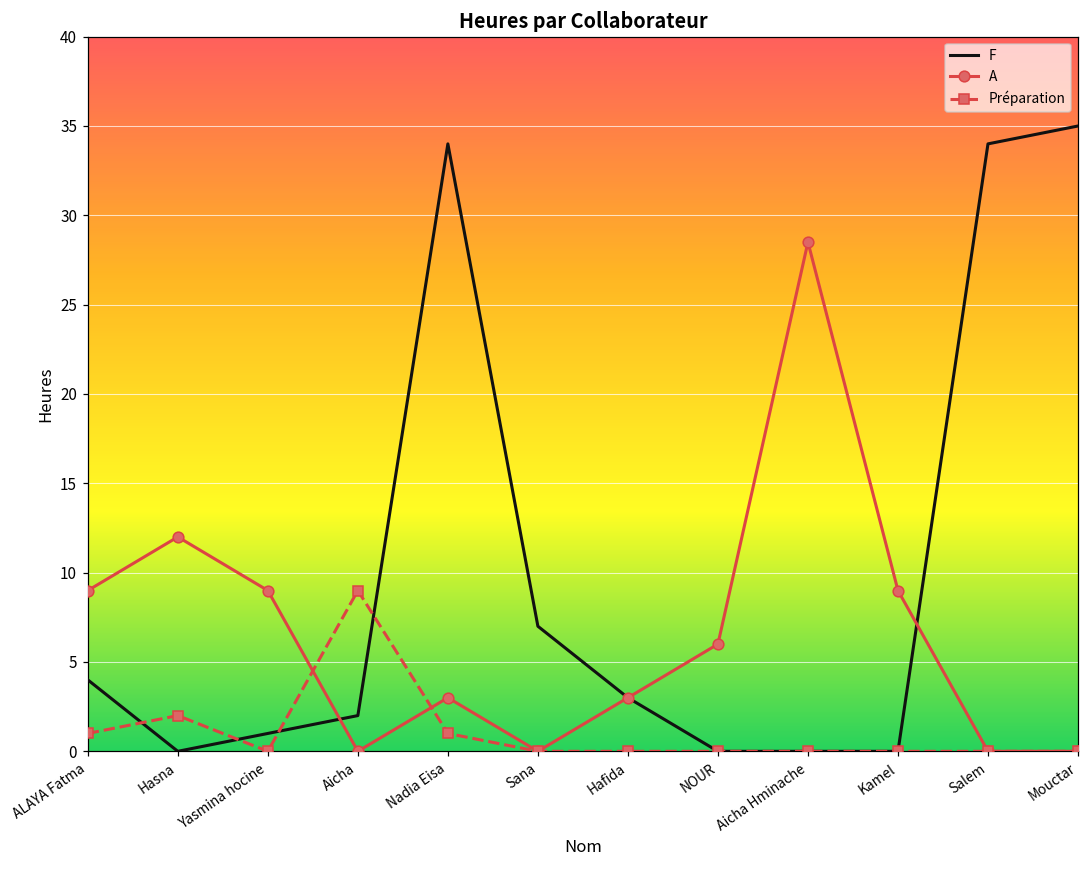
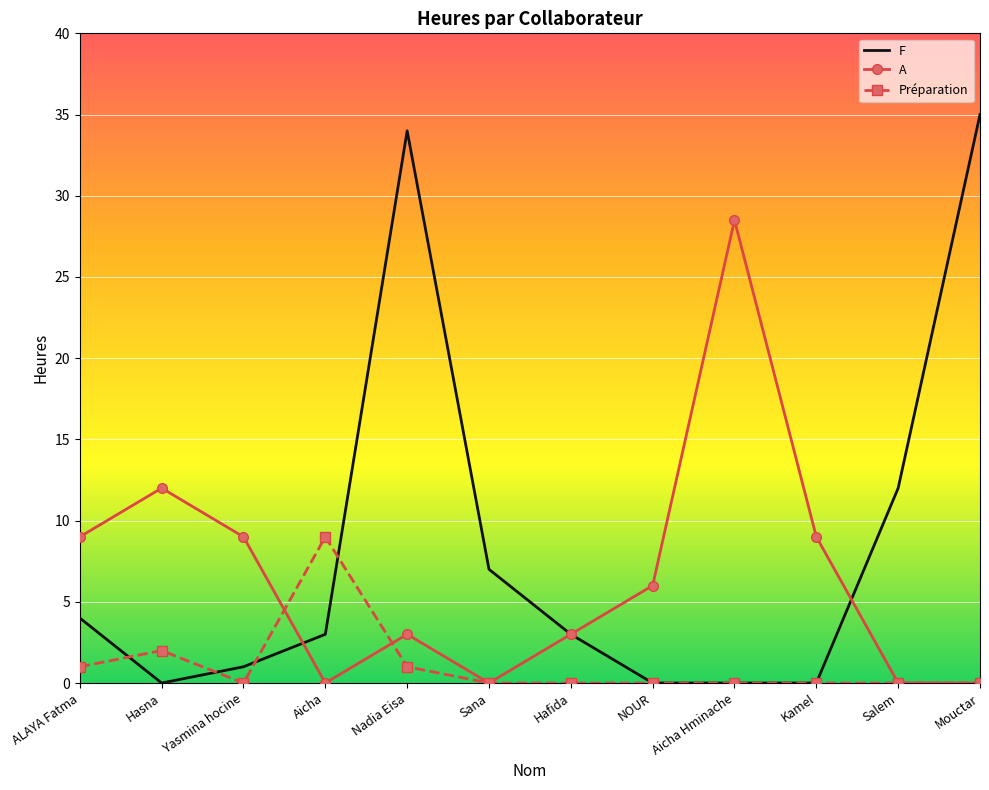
  {
    "F": {
      "ALAYA Fatma": 4,
      "Hasna": 0,
      "Yasmina hocine": 1,
-     "Aicha": 2,
+     "Aicha": 3,
      "Nadia Eisa": 34,
      "Sana": 7,
-     "Salem": 34,
+     "Salem": 12,
      "Mouctar": 35
    }
  }
